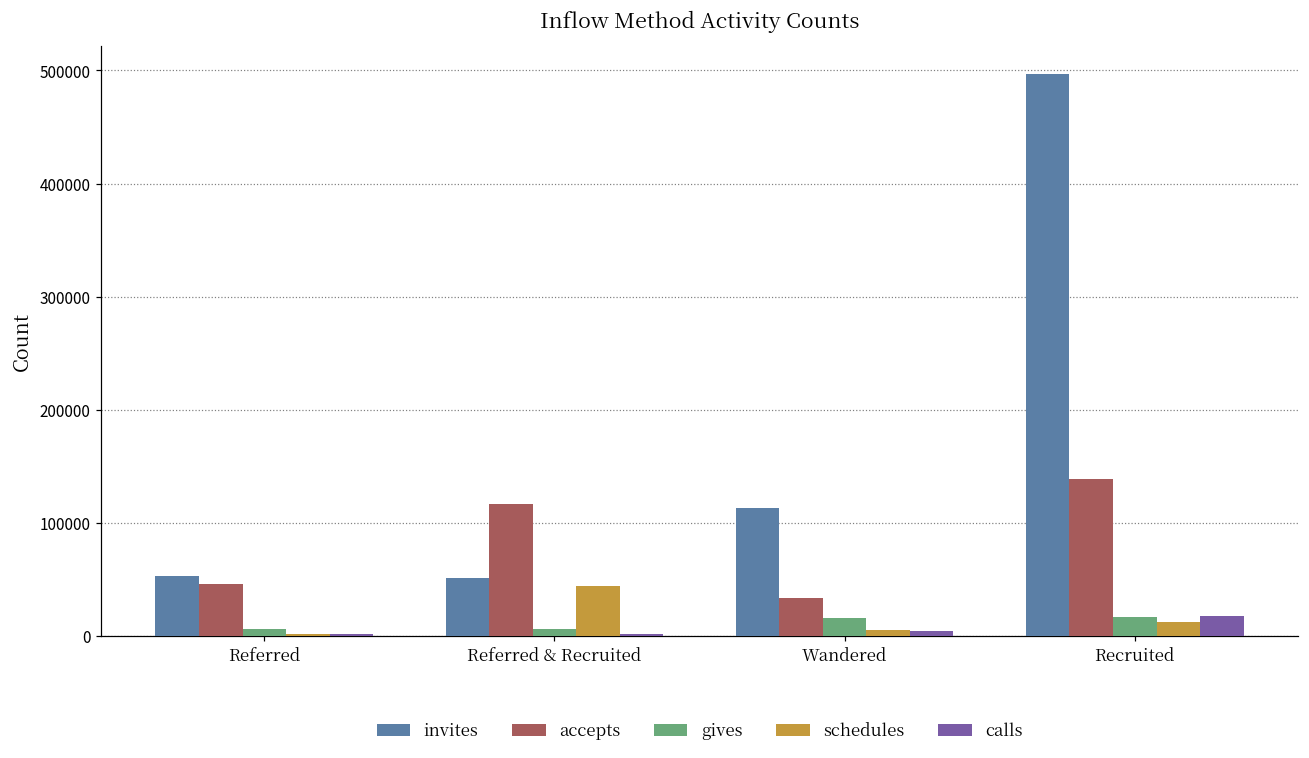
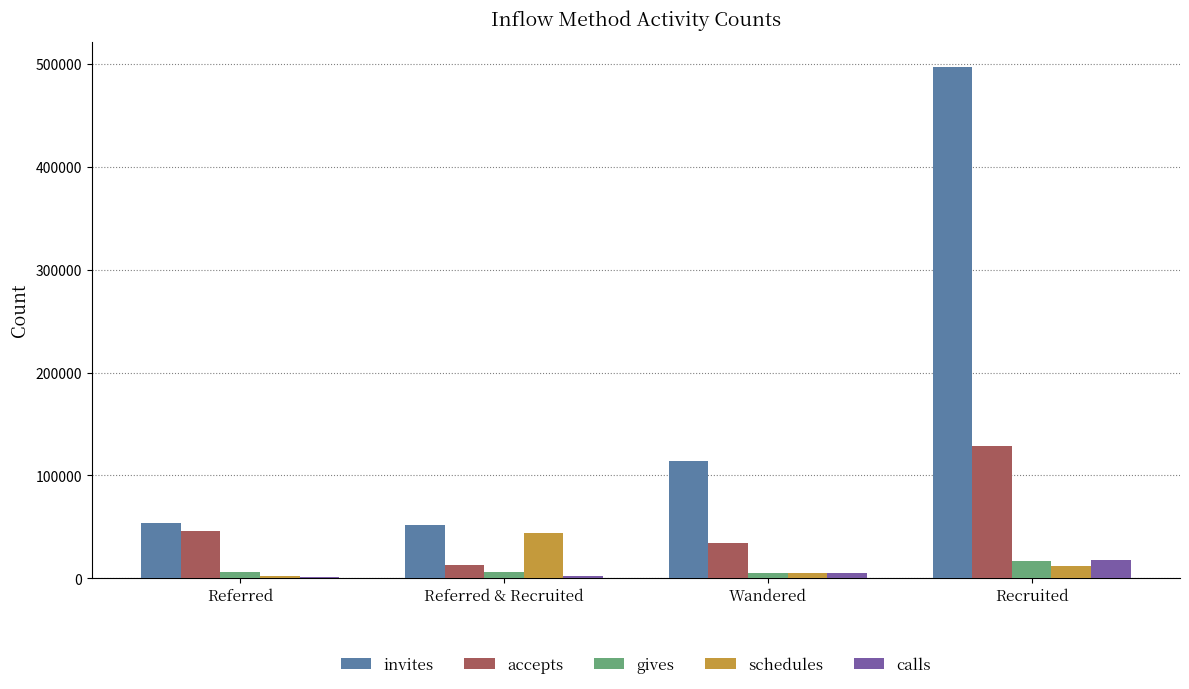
  {
    "accepts": {
      "Referred": 46000,
-     "Referred & Recruited": 116000,
+     "Referred & Recruited": 13000,
      "Wandered": 34000,
-     "Recruited": 139000
+     "Recruited": 129000
    },
    "gives": {
      "Referred": 6000,
      "Referred & Recruited": 6000,
-     "Wandered": 16000,
+     "Wandered": 5000,
      "Recruited": 17000
    },
    "schedules": {
      "Referred & Recruited": 45000,
      "Wandered": 5000,
      "Recruited": 12000
    }
  }
